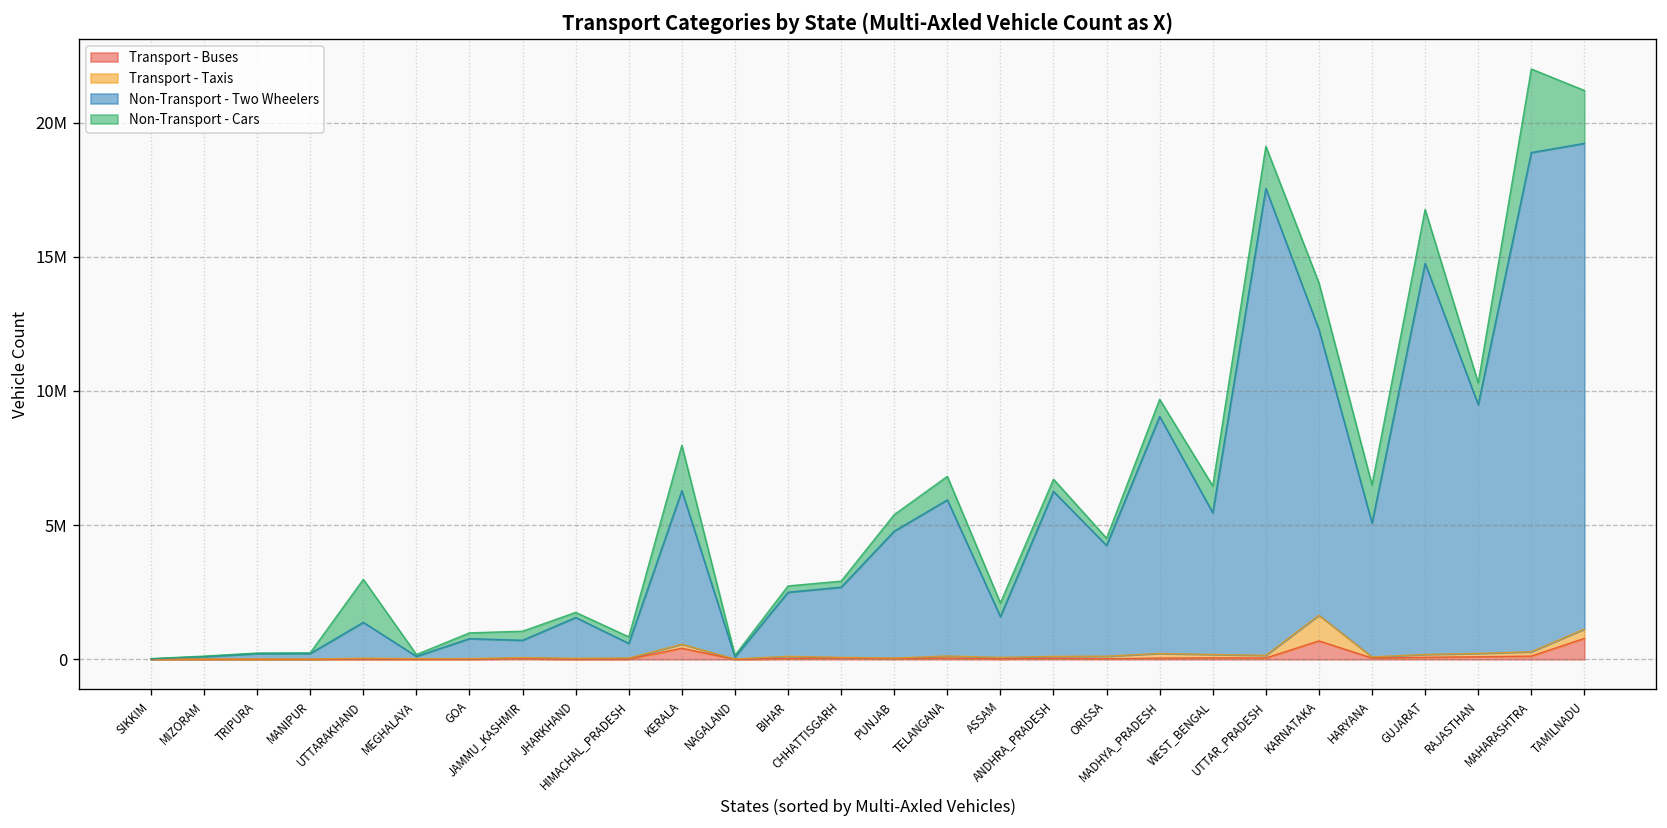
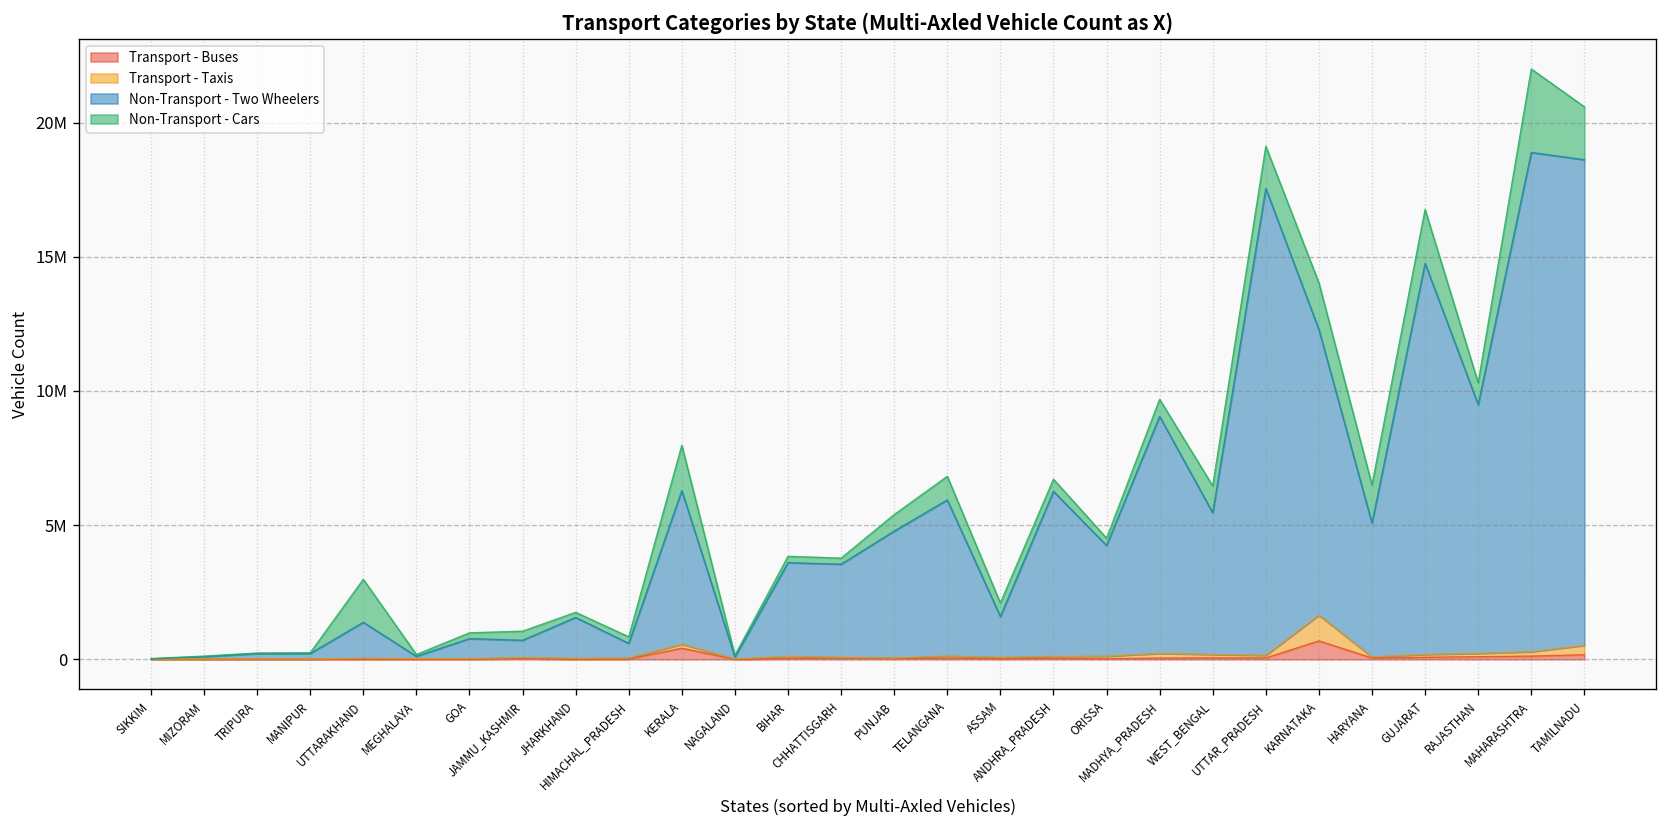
  {
    "Transport - Buses": {
      "KERALA": 400000,
      "MADHYA_PRADESH": 0,
      "WEST_BENGAL": 100000,
      "KARNATAKA": 700000,
      "RAJASTHAN": 100000,
      "MAHARASHTRA": 100000,
-     "TAMILNADU": 800000
+     "TAMILNADU": 200000
    },
    "Transport - Taxis": {
      "KERALA": 200000,
      "MADHYA_PRADESH": 200000,
      "WEST_BENGAL": 100000,
      "KARNATAKA": 1000000,
      "RAJASTHAN": 100000,
      "MAHARASHTRA": 200000,
      "TAMILNADU": 300000
    },
    "Non-Transport - Two Wheelers": {
      "UTTARAKHAND": 1300000,
      "GOA": 700000,
      "JAMMU_KASHMIR": 600000,
      "JHARKHAND": 1500000,
      "HIMACHAL_PRADESH": 500000,
      "KERALA": 5700000,
-     "BIHAR": 2400000,
-     "CHHATTISGARH": 2600000,
+     "BIHAR": 3500000,
+     "CHHATTISGARH": 3500000,
      "PUNJAB": 4700000,
      "TELANGANA": 5800000,
      "ASSAM": 1500000,
      "ANDHRA_PRADESH": 6100000,
      "ORISSA": 4100000,
      "MADHYA_PRADESH": 8800000,
      "WEST_BENGAL": 5300000,
      "UTTAR_PRADESH": 17400000,
      "KARNATAKA": 10600000,
      "HARYANA": 5000000,
      "GUJARAT": 14600000,
      "RAJASTHAN": 9300000,
      "MAHARASHTRA": 18600000,
      "TAMILNADU": 18100000
    },
    "Non-Transport - Cars": {
      "UTTARAKHAND": 1600000,
      "GOA": 200000,
      "JAMMU_KASHMIR": 300000,
      "JHARKHAND": 200000,
      "HIMACHAL_PRADESH": 200000,
      "KERALA": 1700000,
      "BIHAR": 200000,
      "CHHATTISGARH": 200000,
      "PUNJAB": 600000,
      "TELANGANA": 900000,
      "ASSAM": 500000,
      "ANDHRA_PRADESH": 500000,
      "ORISSA": 300000,
      "MADHYA_PRADESH": 600000,
      "WEST_BENGAL": 1000000,
      "UTTAR_PRADESH": 1600000,
      "KARNATAKA": 1700000,
      "HARYANA": 1400000,
      "GUJARAT": 2000000,
      "RAJASTHAN": 800000,
      "MAHARASHTRA": 3100000,
      "TAMILNADU": 2000000
    }
  }
